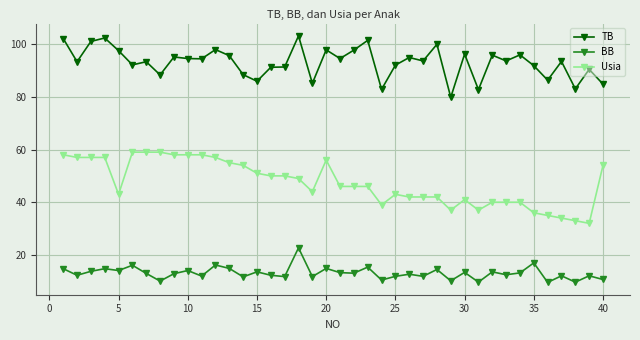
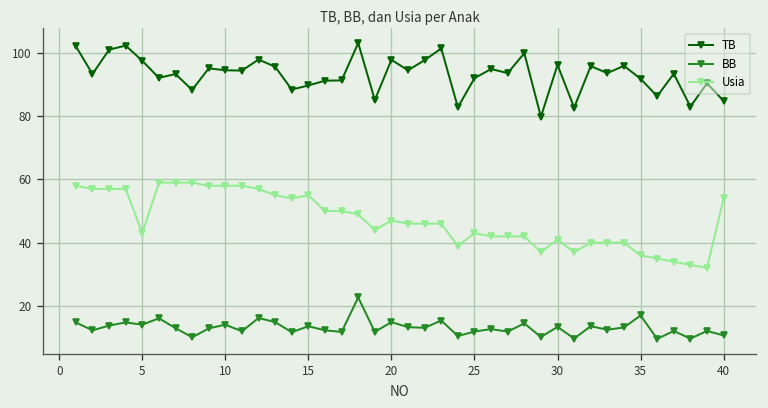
  {
    "TB": {
      "5": 98,
      "10": 95,
-     "15": 86,
+     "15": 90,
      "20": 98,
      "25": 92,
      "30": 96,
      "35": 92,
      "40": 85
    },
    "BB": {
      "5": 14,
      "10": 14,
      "15": 14,
      "20": 15,
      "25": 12,
      "30": 13,
      "35": 17,
      "40": 11
    },
    "Usia": {
      "5": 43,
      "10": 58,
-     "15": 51,
-     "20": 56,
+     "15": 55,
+     "20": 47,
      "25": 43,
      "30": 41,
      "35": 36,
      "40": 54
    }
  }
